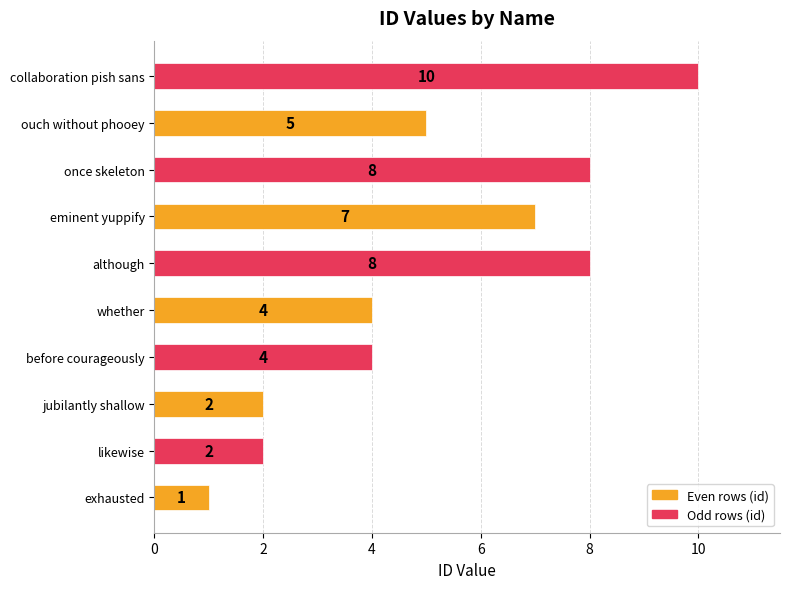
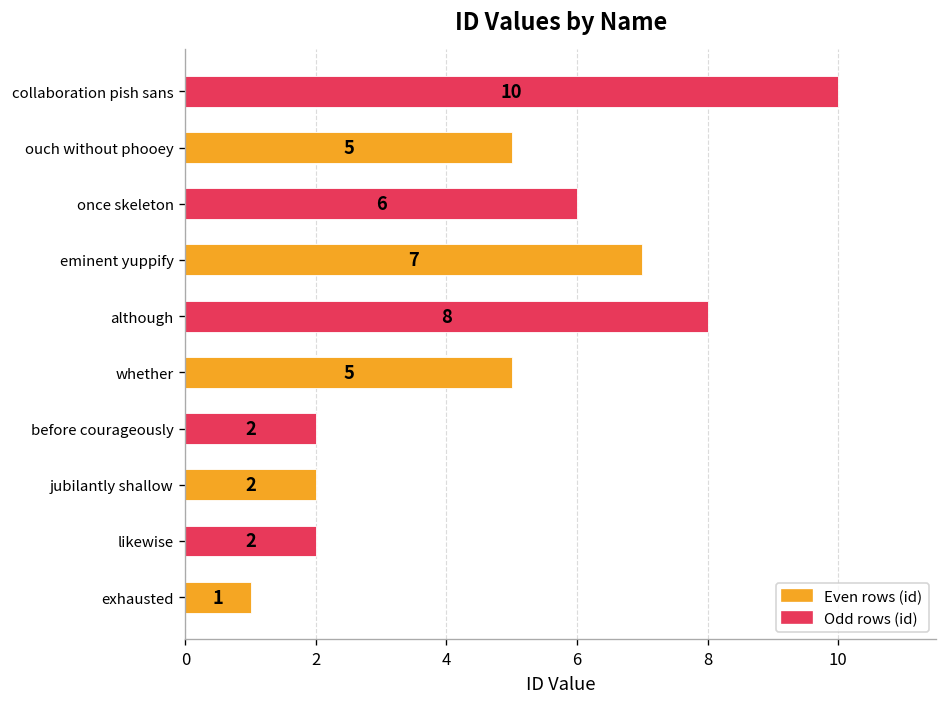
  {
    "collaboration pish sans": 10,
    "ouch without phooey": 5,
-   "once skeleton": 8,
+   "once skeleton": 6,
    "eminent yuppify": 7,
    "although": 8,
-   "whether": 4,
-   "before courageously": 4,
+   "whether": 5,
+   "before courageously": 2,
    "jubilantly shallow": 2,
    "likewise": 2,
    "exhausted": 1
  }
